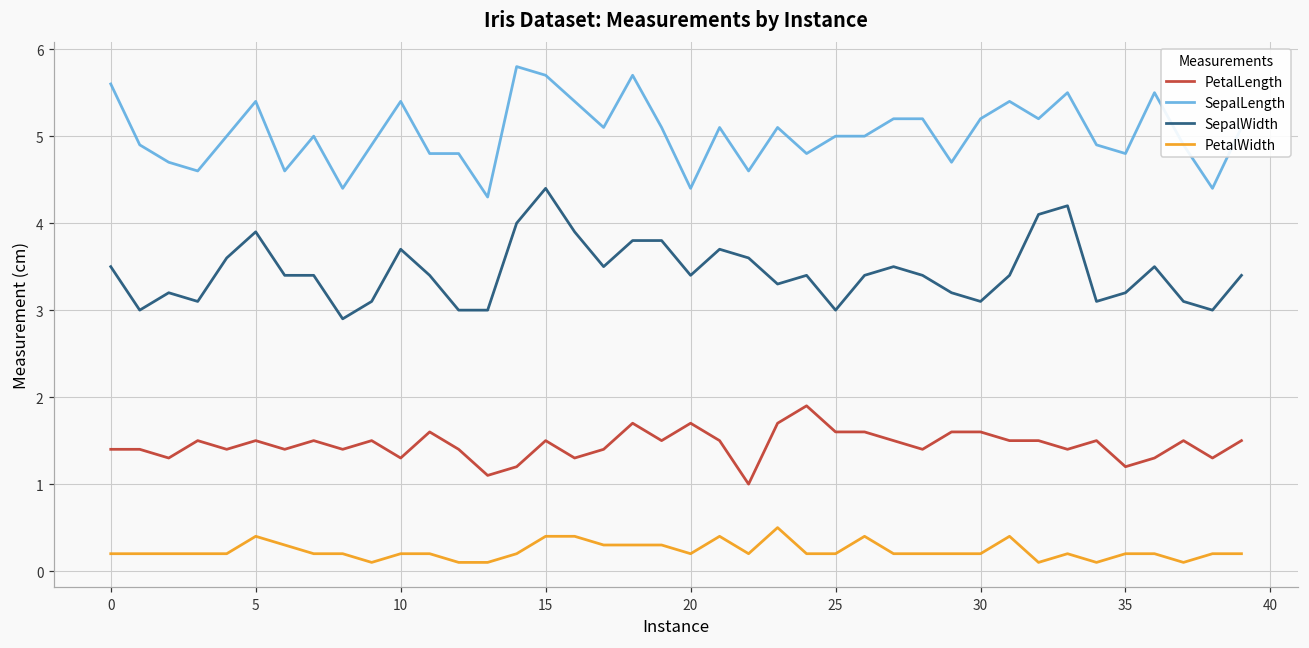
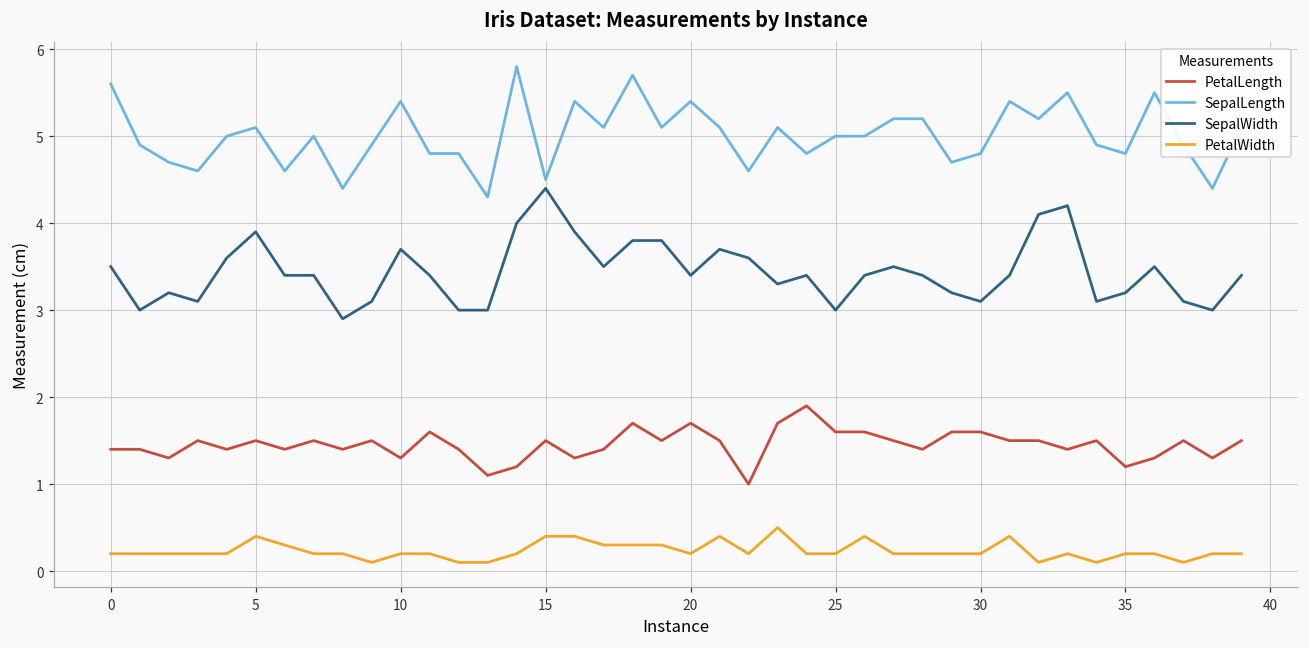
  {
    "PetalLength": {
      "0": 1.4,
      "5": 1.5,
      "10": 1.3,
      "15": 1.5,
      "20": 1.7,
      "25": 1.6,
      "30": 1.6,
      "35": 1.2
    },
    "SepalLength": {
      "0": 5.6,
-     "5": 5.4,
+     "5": 5.1,
      "10": 5.4,
-     "15": 5.7,
-     "20": 4.4,
+     "15": 4.5,
+     "20": 5.4,
      "25": 5.0,
-     "30": 5.2,
+     "30": 4.8,
      "35": 4.8
    },
    "SepalWidth": {
      "0": 3.5,
      "5": 3.9,
      "10": 3.7,
      "15": 4.4,
      "20": 3.4,
      "25": 3.0,
      "30": 3.1,
      "35": 3.2
    },
    "PetalWidth": {
      "0": 0.2,
      "5": 0.4,
      "10": 0.2,
      "15": 0.4,
      "20": 0.2,
      "25": 0.2,
      "30": 0.2,
      "35": 0.2
    }
  }
